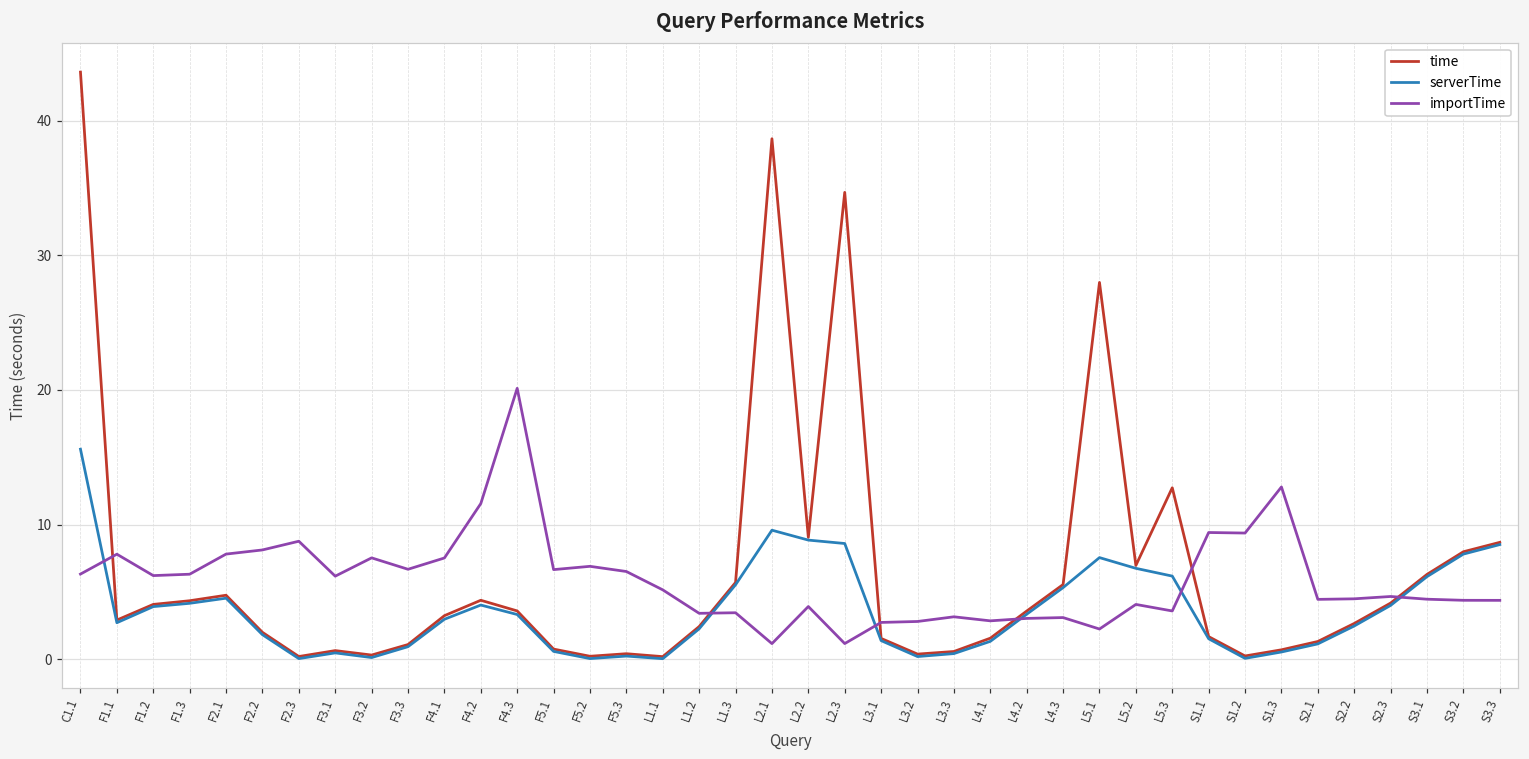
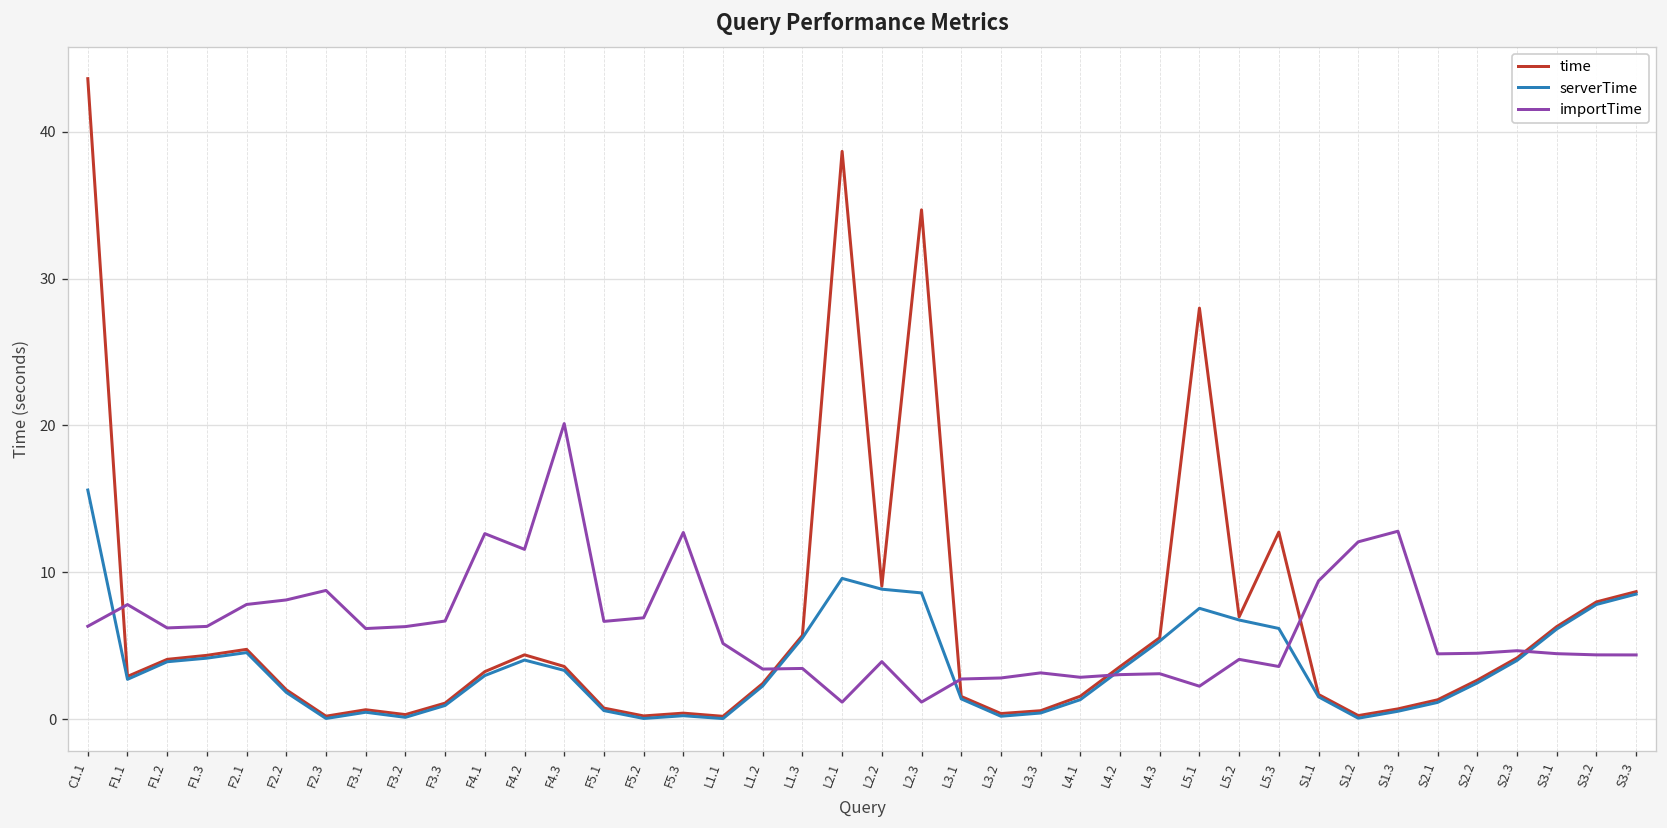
  {
    "time": {
      "C1.1": 43.6,
      "F2.1": 4.7,
      "F4.1": 3.2,
      "F4.2": 4.4,
      "F4.3": 3.6,
      "L2.1": 38.7,
      "L2.3": 34.7,
      "L4.1": 1.6,
      "L4.2": 3.6,
      "L4.3": 5.5,
      "L5.1": 28.0,
      "L5.2": 7.0,
      "L5.3": 12.7
    },
    "serverTime": {
      "C1.1": 15.6,
      "F2.1": 4.5,
      "F4.1": 3.0,
      "F4.2": 4.0,
      "F4.3": 3.3,
      "L2.1": 9.6,
      "L2.3": 8.6,
      "L4.1": 1.3,
      "L4.2": 3.3,
      "L4.3": 5.3,
      "L5.1": 7.5,
      "L5.2": 6.7,
      "L5.3": 6.2
    },
    "importTime": {
      "C1.1": 6.3,
      "F1.1": 7.8,
      "F1.2": 6.2,
      "F1.3": 6.3,
      "F2.1": 7.8,
      "F2.2": 8.1,
      "F2.3": 8.8,
      "F3.1": 6.2,
-     "F3.2": 7.5,
+     "F3.2": 6.3,
      "F3.3": 6.7,
-     "F4.1": 7.5,
+     "F4.1": 12.6,
      "F4.2": 11.6,
      "F4.3": 20.1,
      "F5.1": 6.7,
      "F5.2": 6.9,
-     "F5.3": 6.5,
+     "F5.3": 12.7,
      "L1.1": 5.1,
      "L1.2": 3.4,
      "L1.3": 3.4,
      "L2.1": 1.2,
      "L2.2": 3.9,
      "L2.3": 1.2,
      "L3.1": 2.7,
      "L3.2": 2.8,
      "L3.3": 3.1,
      "L4.1": 2.8,
      "L4.2": 3.0,
      "L4.3": 3.1,
      "L5.1": 2.2,
      "L5.2": 4.1,
      "L5.3": 3.6,
      "S1.1": 9.4,
-     "S1.2": 9.4,
+     "S1.2": 12.1,
      "S1.3": 12.8,
      "S2.1": 4.4,
      "S2.2": 4.5,
      "S2.3": 4.7,
      "S3.1": 4.5,
      "S3.2": 4.4,
      "S3.3": 4.4
    }
  }
